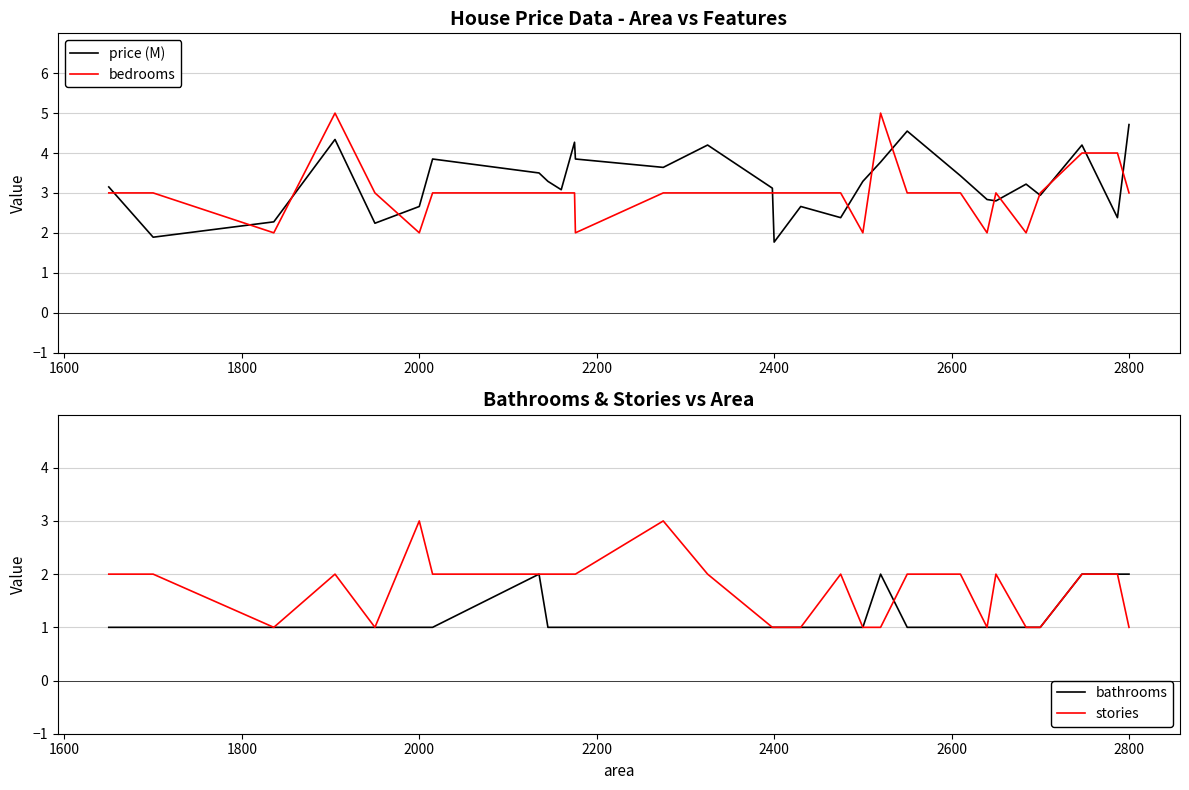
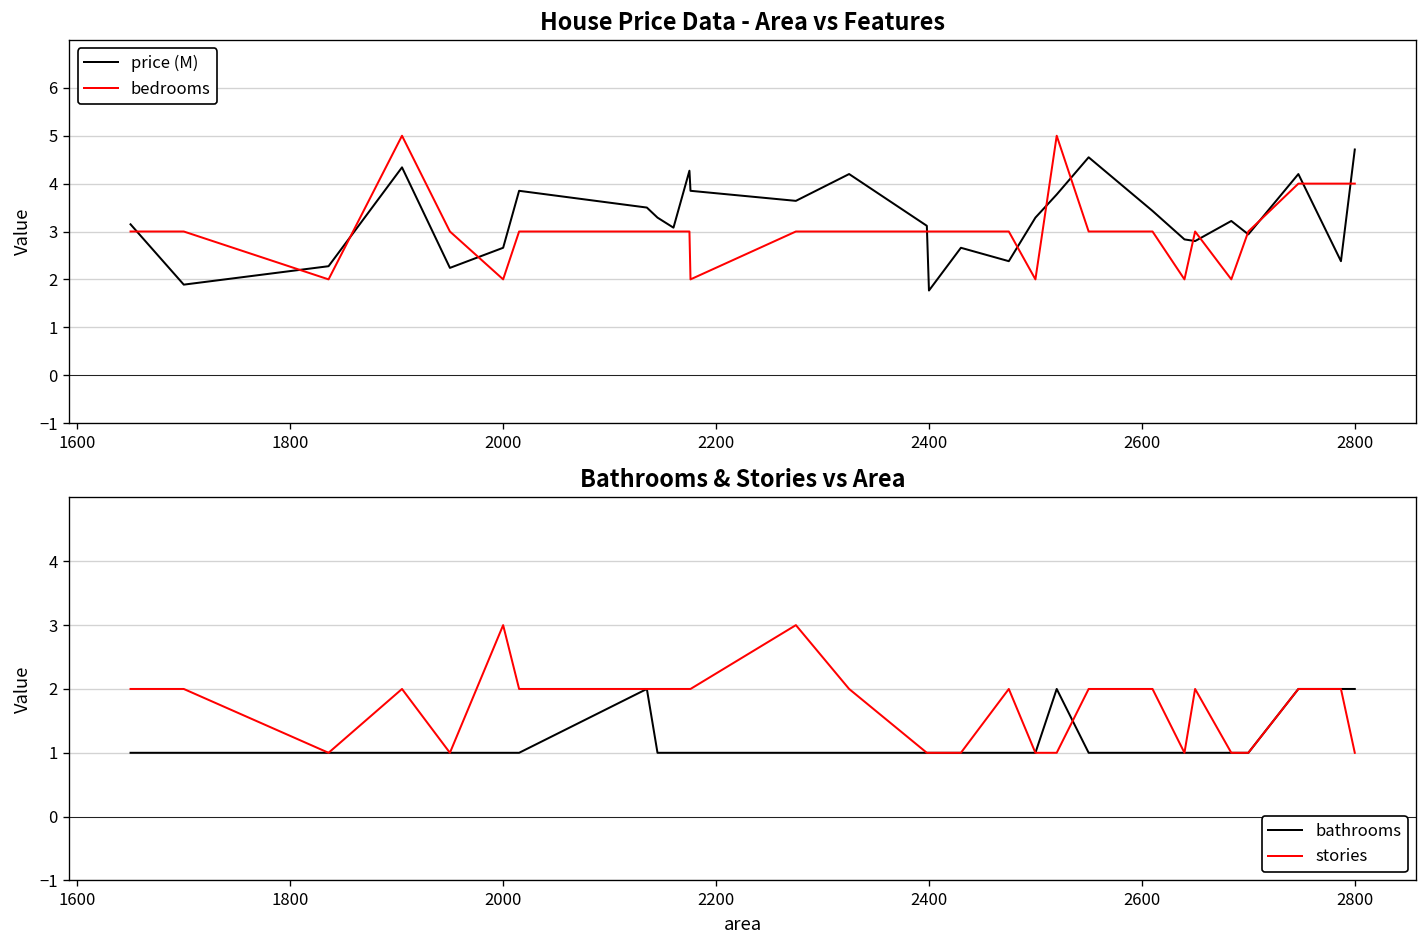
  {
    "House Price Data - Area vs Features": {
      "price (M)": {
        "2000": 2.7,
        "2400": 1.8,
        "2800": 4.7
      },
      "bedrooms": {
        "2000": 2,
        "2400": 3,
-       "2800": 3
+       "2800": 4
      }
    },
    "Bathrooms & Stories vs Area": {
      "bathrooms": {
        "2000": 1.0,
        "2800": 2.0
      },
      "stories": {
        "2000": 3.0,
        "2800": 1.0
      }
    }
  }
